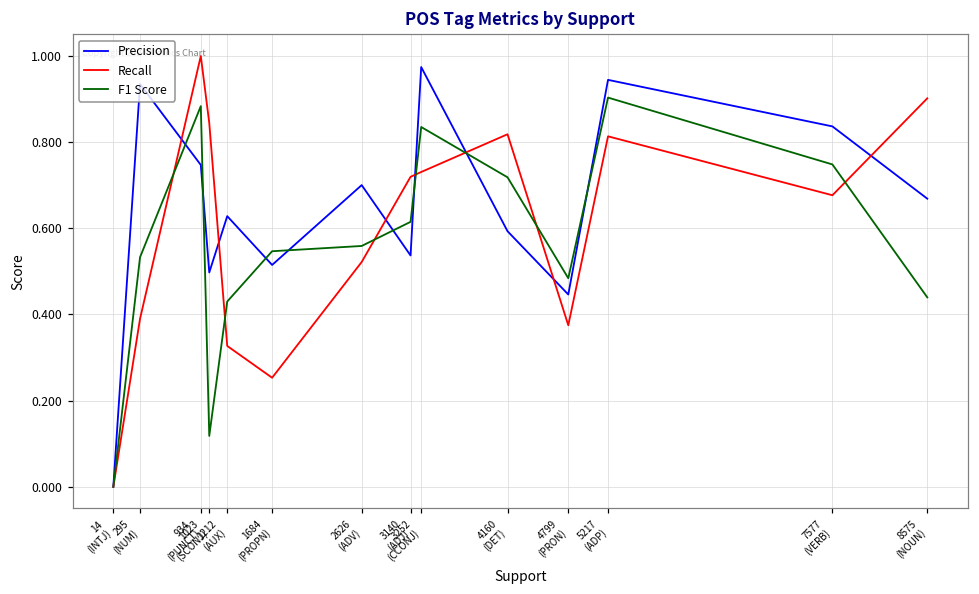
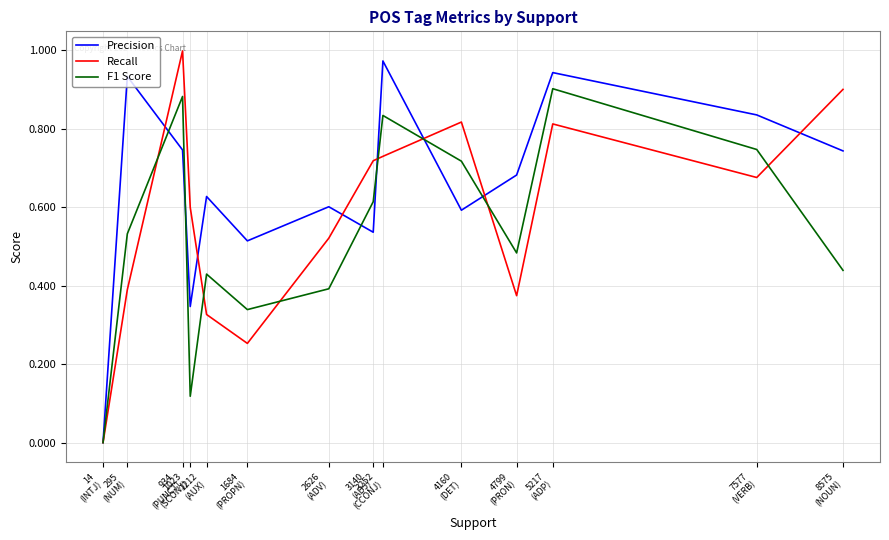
  {
    "Precision": {
      "934 (PUNCT)": 0.75,
-     "1023 (SCONJ)": 0.50,
+     "1023 (SCONJ)": 0.35,
      "1212 (AUX)": 0.63,
      "1684 (PROPN)": 0.51,
-     "2626 (ADV)": 0.70,
+     "2626 (ADV)": 0.60,
      "3140 (ADJ)": 0.54,
      "3252 (CCONJ)": 0.97,
      "4160 (DET)": 0.59,
-     "4799 (PRON)": 0.45,
+     "4799 (PRON)": 0.68,
      "5217 (ADP)": 0.94,
      "7577 (VERB)": 0.84,
-     "8575 (NOUN)": 0.67
+     "8575 (NOUN)": 0.74
    },
    "Recall": {
      "295 (NUM)": 0.39,
-     "1023 (SCONJ)": 0.84,
+     "1023 (SCONJ)": 0.60,
      "1212 (AUX)": 0.33,
      "1684 (PROPN)": 0.25,
      "2626 (ADV)": 0.52,
      "3140 (ADJ)": 0.72,
      "3252 (CCONJ)": 0.73,
      "4160 (DET)": 0.82,
      "4799 (PRON)": 0.37,
      "5217 (ADP)": 0.81,
      "7577 (VERB)": 0.68,
      "8575 (NOUN)": 0.90
    },
    "F1 Score": {
      "295 (NUM)": 0.53,
      "934 (PUNCT)": 0.88,
      "1023 (SCONJ)": 0.12,
      "1212 (AUX)": 0.43,
-     "1684 (PROPN)": 0.55,
-     "2626 (ADV)": 0.56,
+     "1684 (PROPN)": 0.34,
+     "2626 (ADV)": 0.39,
      "3140 (ADJ)": 0.61,
      "3252 (CCONJ)": 0.83,
      "4160 (DET)": 0.72,
      "4799 (PRON)": 0.48,
      "5217 (ADP)": 0.90,
      "7577 (VERB)": 0.75,
      "8575 (NOUN)": 0.44
    }
  }
